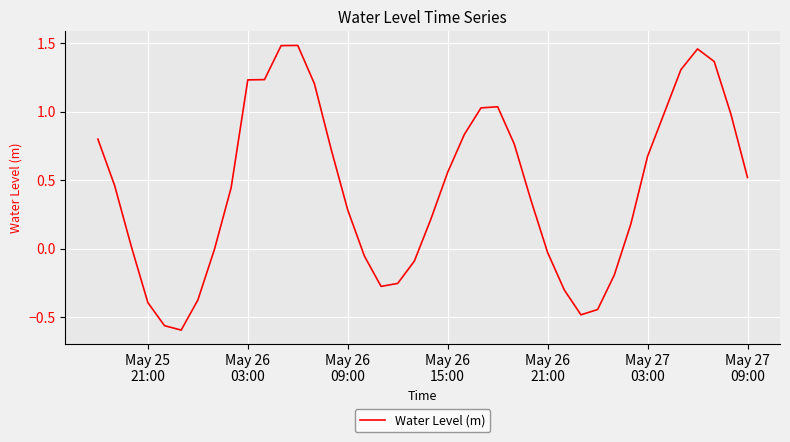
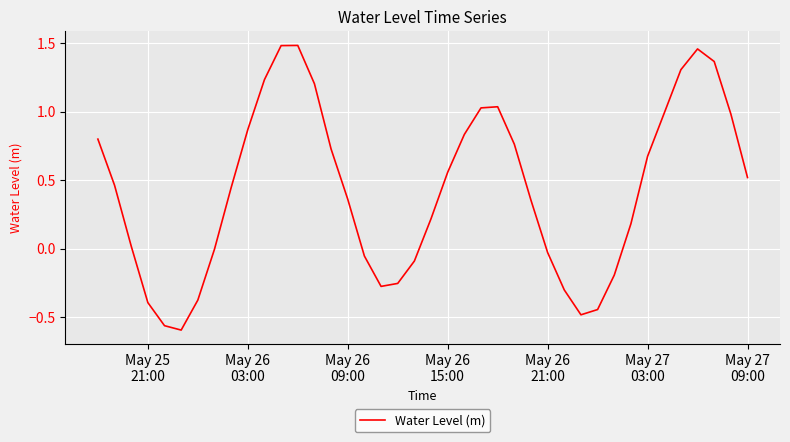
  {
    "May 25 21:00": -0.39,
-   "May 26 03:00": 1.23,
-   "May 26 09:00": 0.28,
+   "May 26 03:00": 0.87,
+   "May 26 09:00": 0.36,
    "May 26 15:00": 0.56,
    "May 26 21:00": -0.03,
    "May 27 03:00": 0.67,
    "May 27 09:00": 0.52
  }
